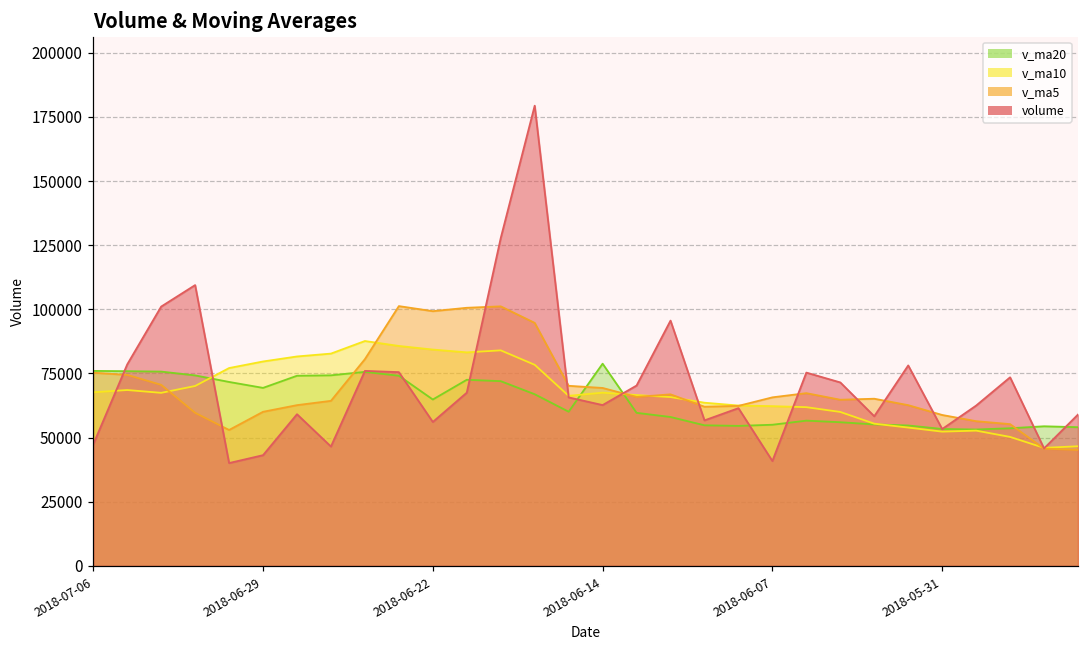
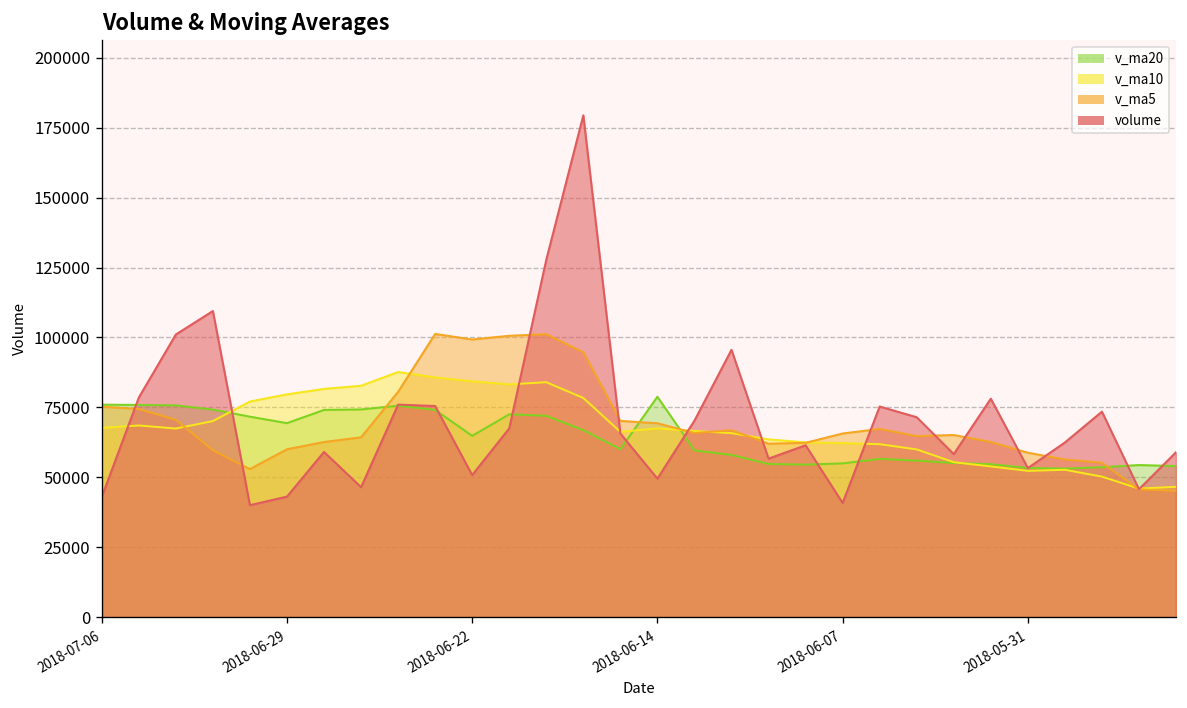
  {
    "v_ma20": {
      "2018-06-29": 69000,
      "2018-06-22": 65000,
      "2018-06-14": 79000,
      "2018-06-07": 55000
    },
    "volume": {
-     "2018-07-06": 47000,
+     "2018-07-06": 43000,
      "2018-06-29": 43000,
-     "2018-06-22": 56000,
-     "2018-06-14": 63000,
+     "2018-06-22": 51000,
+     "2018-06-14": 50000,
      "2018-06-07": 41000
    }
  }
